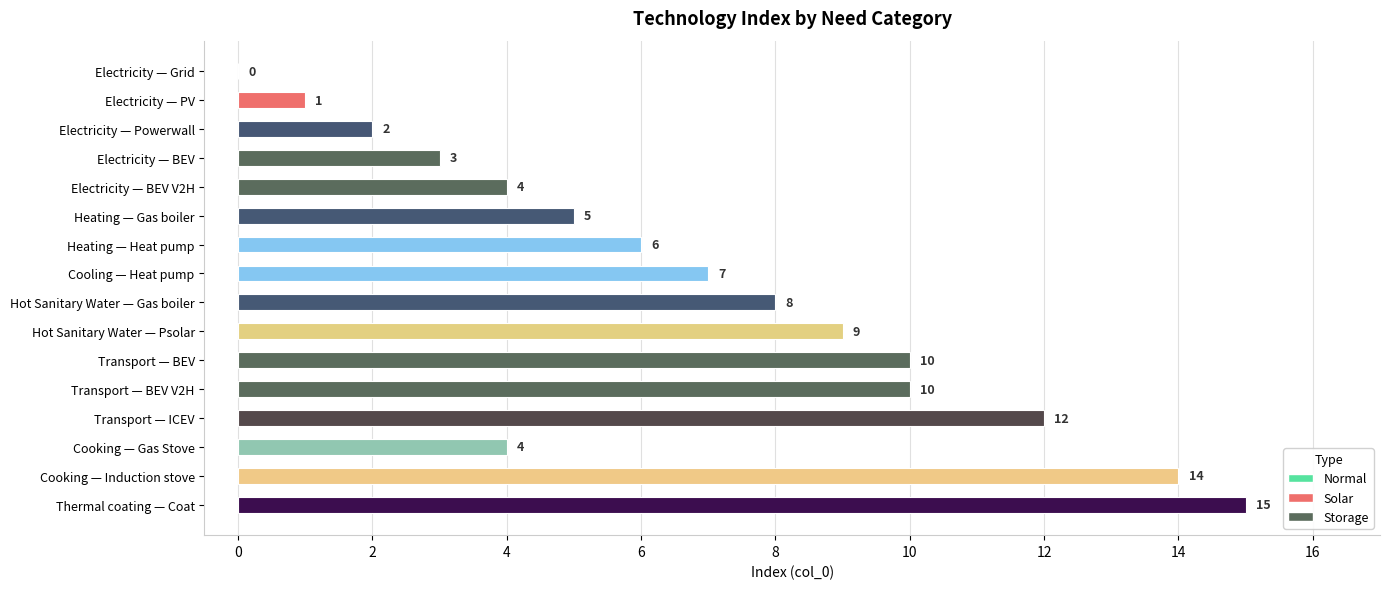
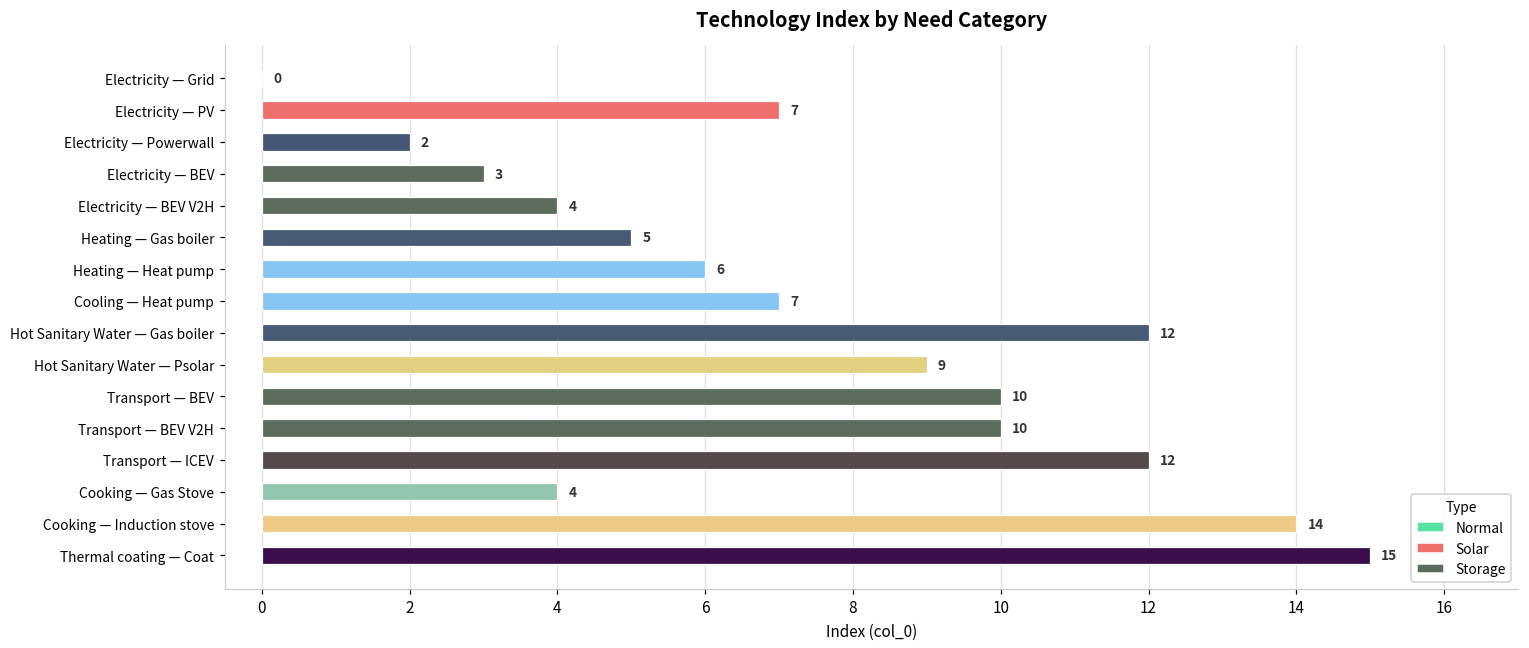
  {
    "Electricity — Grid": 0,
-   "Electricity — PV": 1,
+   "Electricity — PV": 7,
    "Electricity — Powerwall": 2,
    "Electricity — BEV": 3,
    "Electricity — BEV V2H": 4,
    "Heating — Gas boiler": 5,
    "Heating — Heat pump": 6,
    "Cooling — Heat pump": 7,
-   "Hot Sanitary Water — Gas boiler": 8,
+   "Hot Sanitary Water — Gas boiler": 12,
    "Hot Sanitary Water — Psolar": 9,
    "Transport — BEV": 10,
    "Transport — BEV V2H": 10,
    "Transport — ICEV": 12,
    "Cooking — Gas Stove": 4,
    "Cooking — Induction stove": 14,
    "Thermal coating — Coat": 15
  }
